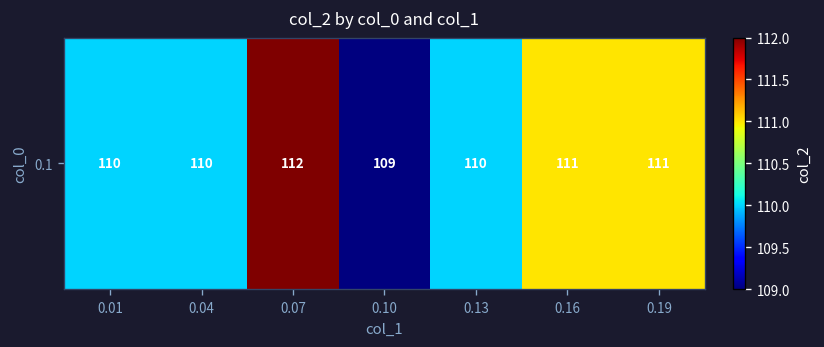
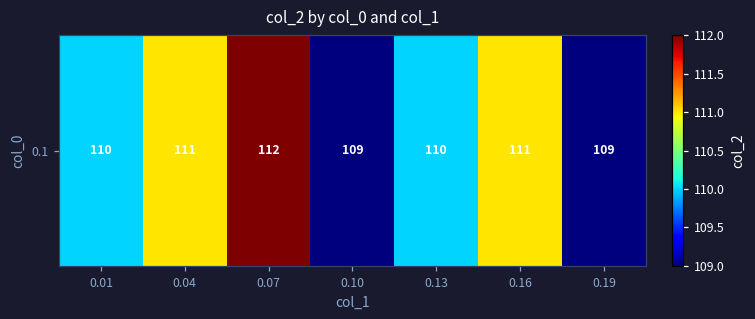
  {
    "0.1": {
      "0.01": 110,
-     "0.04": 110,
+     "0.04": 111,
      "0.07": 112,
      "0.10": 109,
      "0.13": 110,
      "0.16": 111,
-     "0.19": 111
+     "0.19": 109
    }
  }
